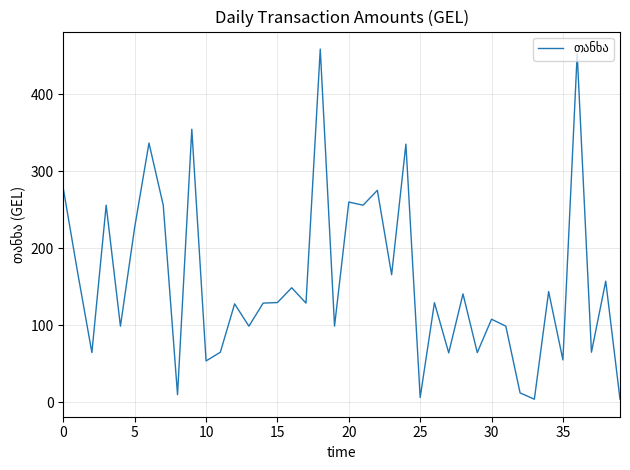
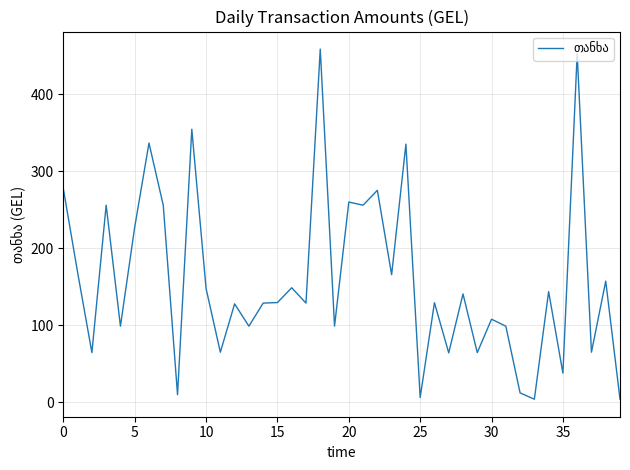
  {
    "0": 280,
    "5": 230,
-   "10": 50,
+   "10": 150,
    "15": 130,
    "20": 260,
    "25": 10,
    "30": 110,
-   "35": 60
+   "35": 40
  }
